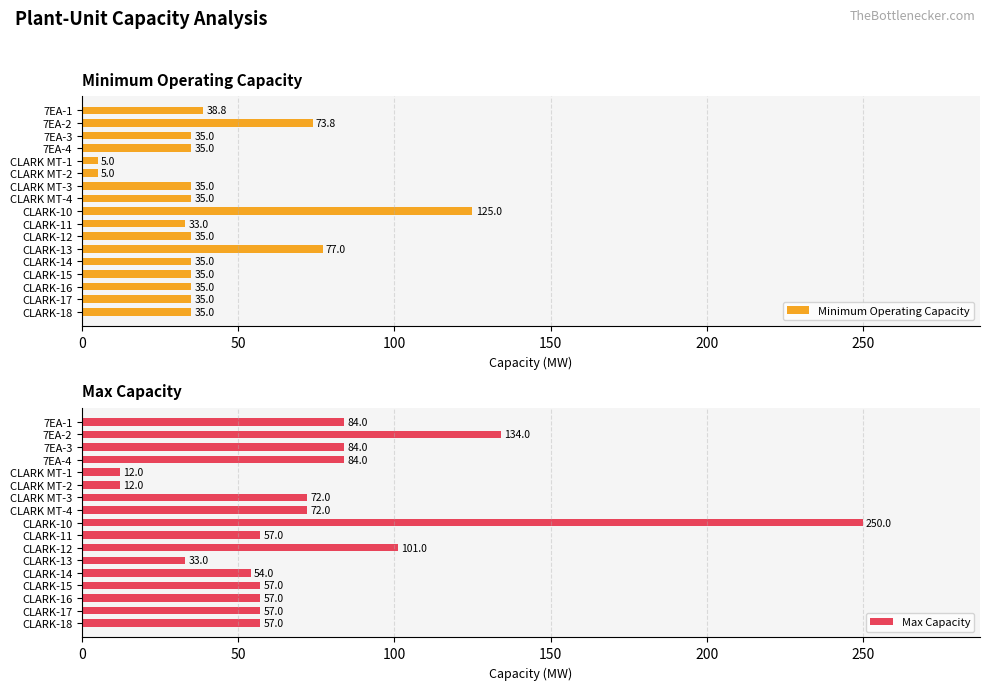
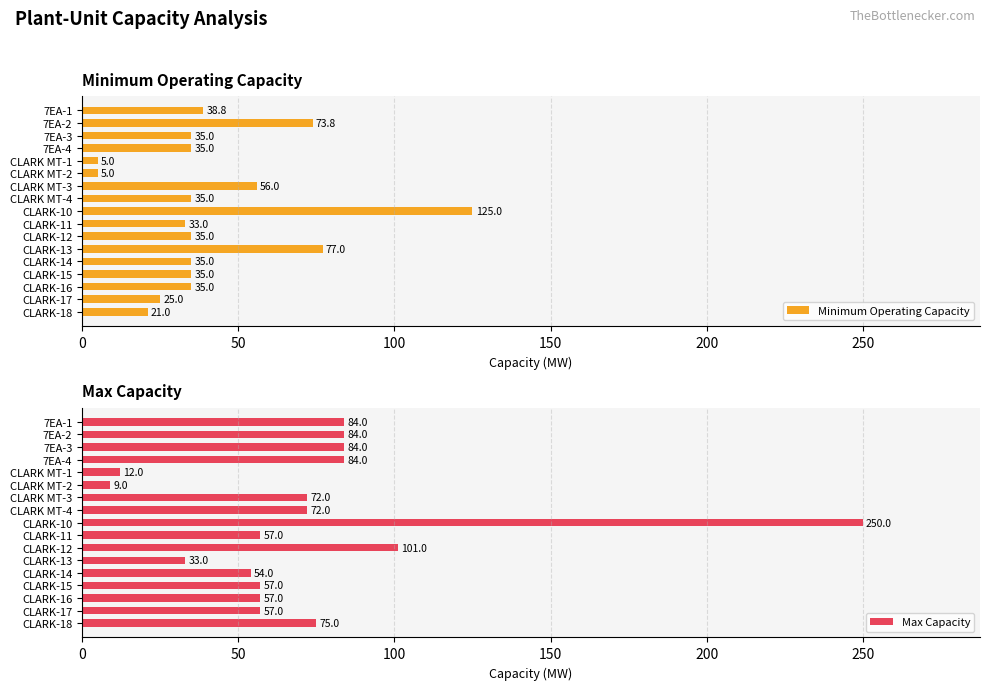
  {
    "Minimum Operating Capacity": {
      "7EA-1": 38.8,
      "7EA-2": 73.8,
      "7EA-3": 35.0,
      "7EA-4": 35.0,
      "CLARK MT-1": 5.0,
      "CLARK MT-2": 5.0,
-     "CLARK MT-3": 35.0,
+     "CLARK MT-3": 56.0,
      "CLARK MT-4": 35.0,
      "CLARK-10": 125.0,
      "CLARK-11": 33.0,
      "CLARK-12": 35.0,
      "CLARK-13": 77.0,
      "CLARK-14": 35.0,
      "CLARK-15": 35.0,
      "CLARK-16": 35.0,
-     "CLARK-17": 35.0,
-     "CLARK-18": 35.0
+     "CLARK-17": 25.0,
+     "CLARK-18": 21.0
    },
    "Max Capacity": {
      "7EA-1": 84.0,
-     "7EA-2": 134.0,
+     "7EA-2": 84.0,
      "7EA-3": 84.0,
      "7EA-4": 84.0,
      "CLARK MT-1": 12.0,
-     "CLARK MT-2": 12.0,
+     "CLARK MT-2": 9.0,
      "CLARK MT-3": 72.0,
      "CLARK MT-4": 72.0,
      "CLARK-10": 250.0,
      "CLARK-11": 57.0,
      "CLARK-12": 101.0,
      "CLARK-13": 33.0,
      "CLARK-14": 54.0,
      "CLARK-15": 57.0,
      "CLARK-16": 57.0,
      "CLARK-17": 57.0,
-     "CLARK-18": 57.0
+     "CLARK-18": 75.0
    }
  }
